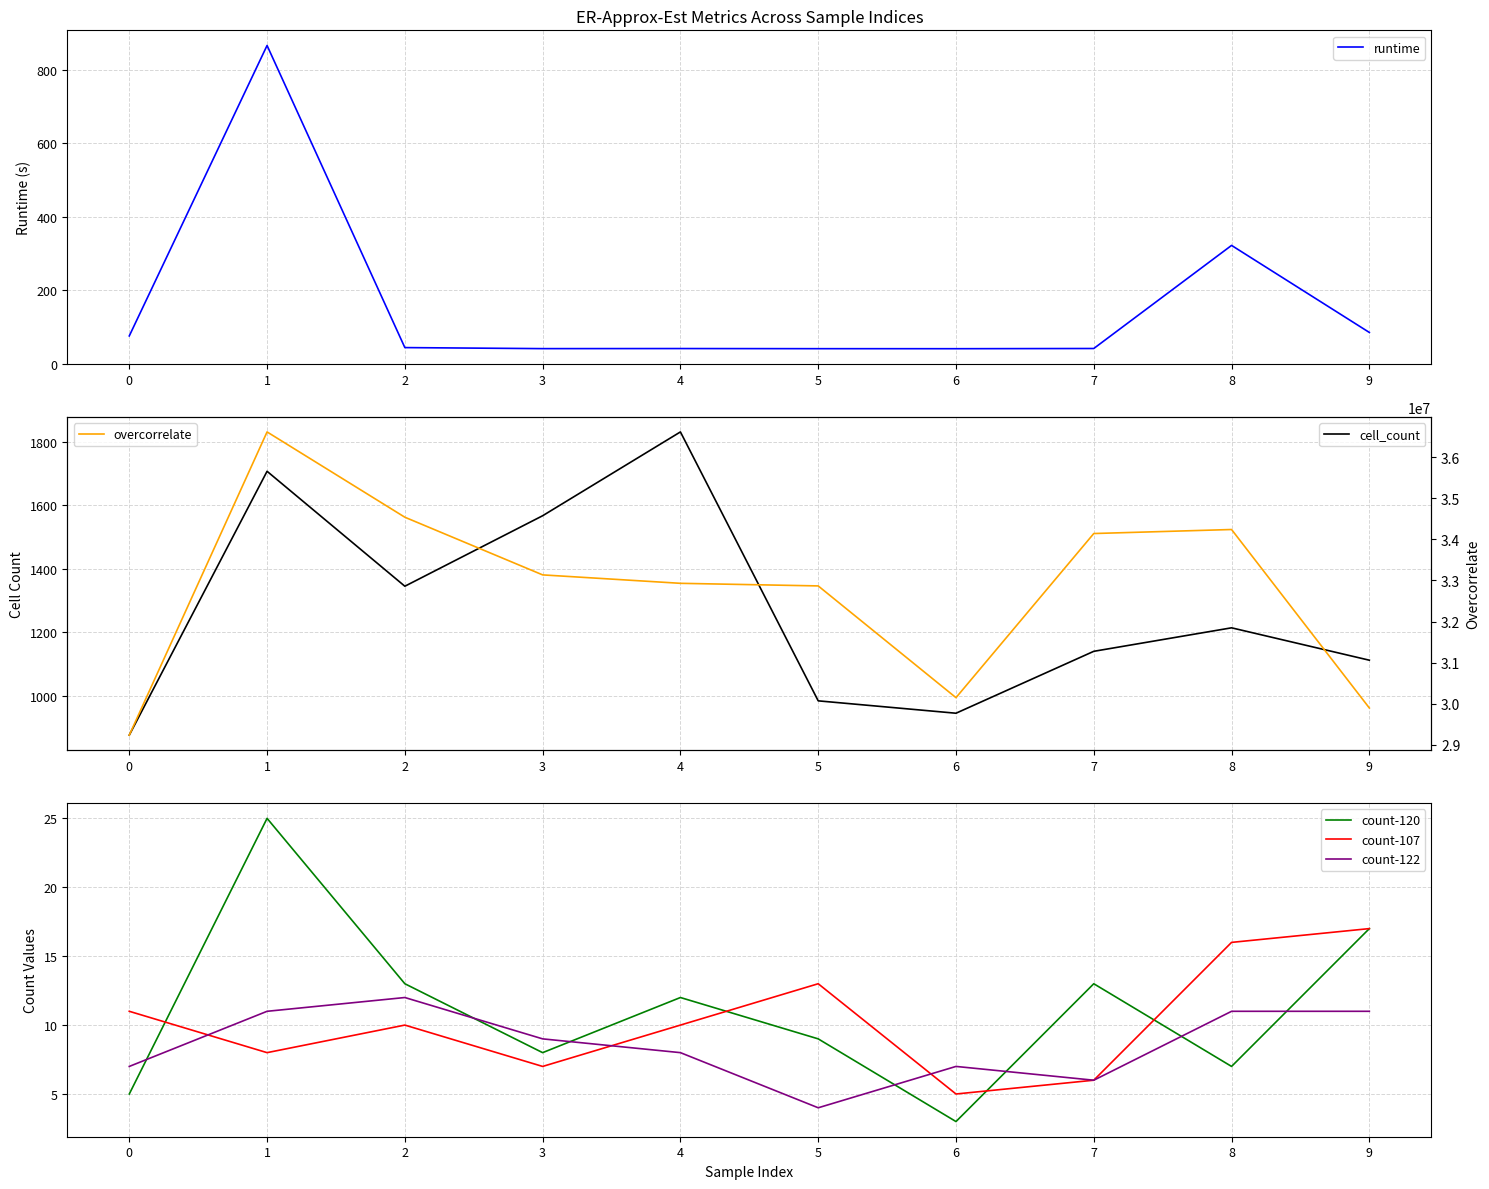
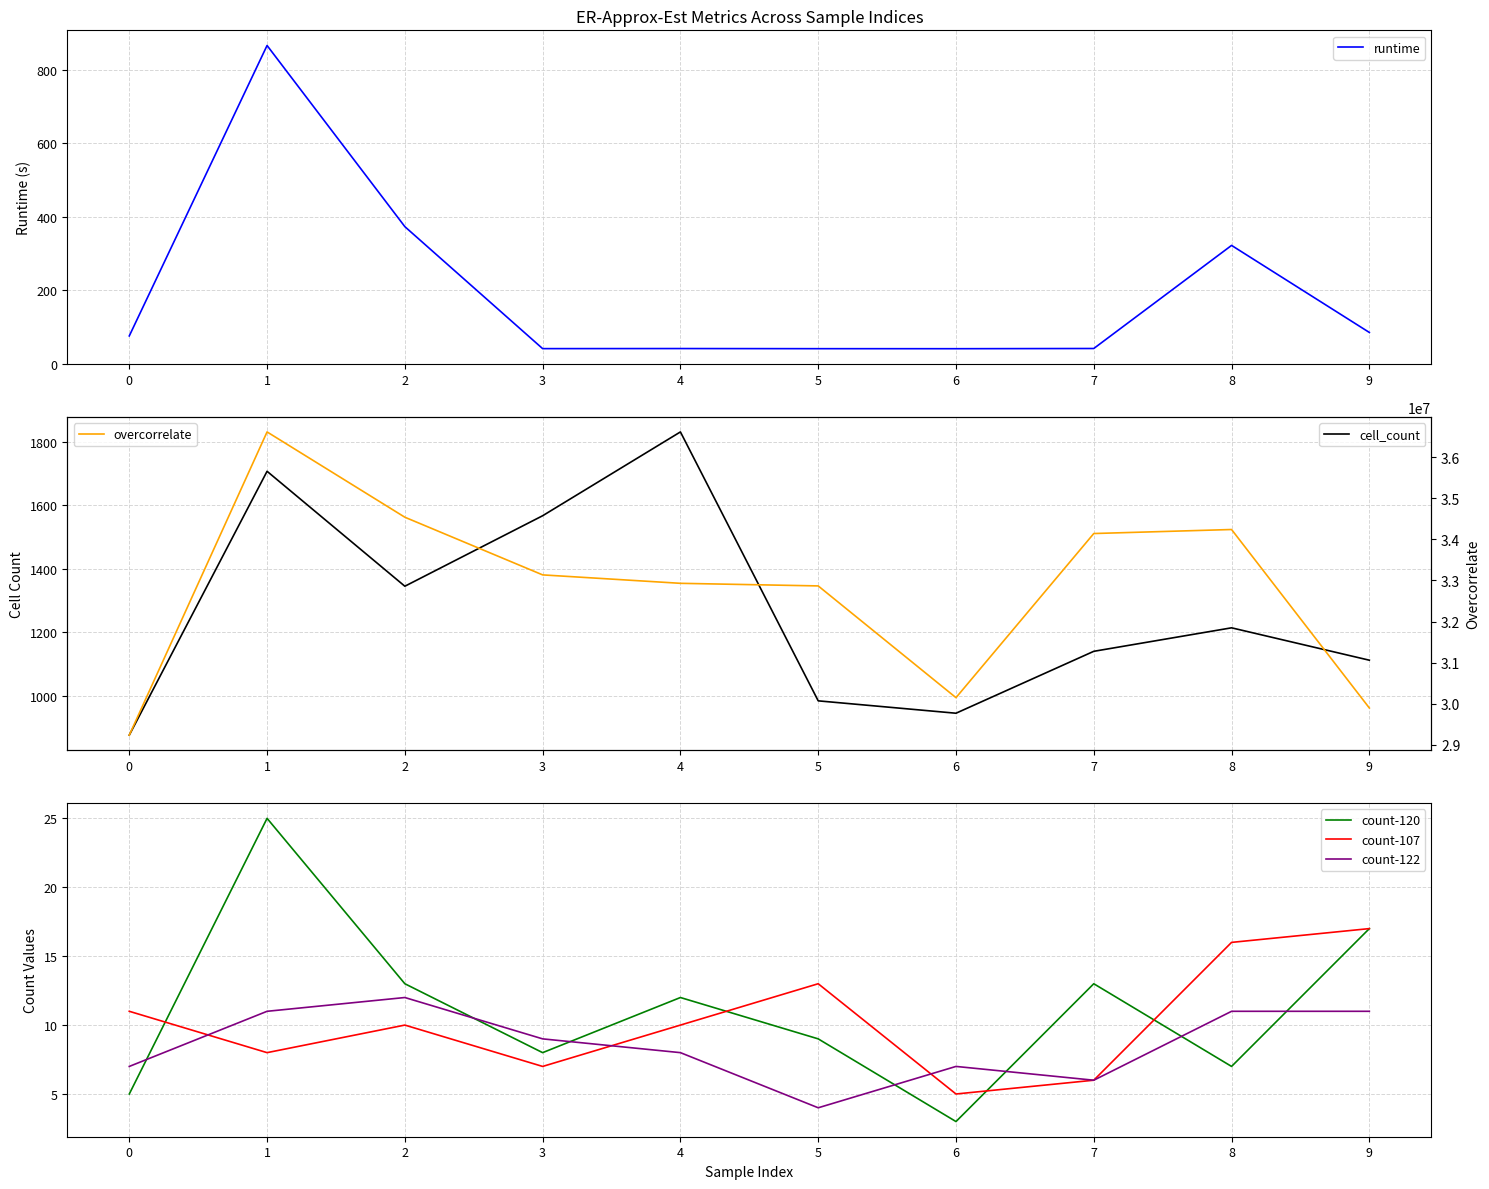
  {
    "ER-Approx-Est Metrics Across Sample Indices": {
      "0": 80,
      "1": 870,
-     "2": 40,
+     "2": 370,
      "3": 40,
      "4": 40,
      "5": 40,
      "6": 40,
      "7": 40,
      "8": 320,
      "9": 90
    }
  }
